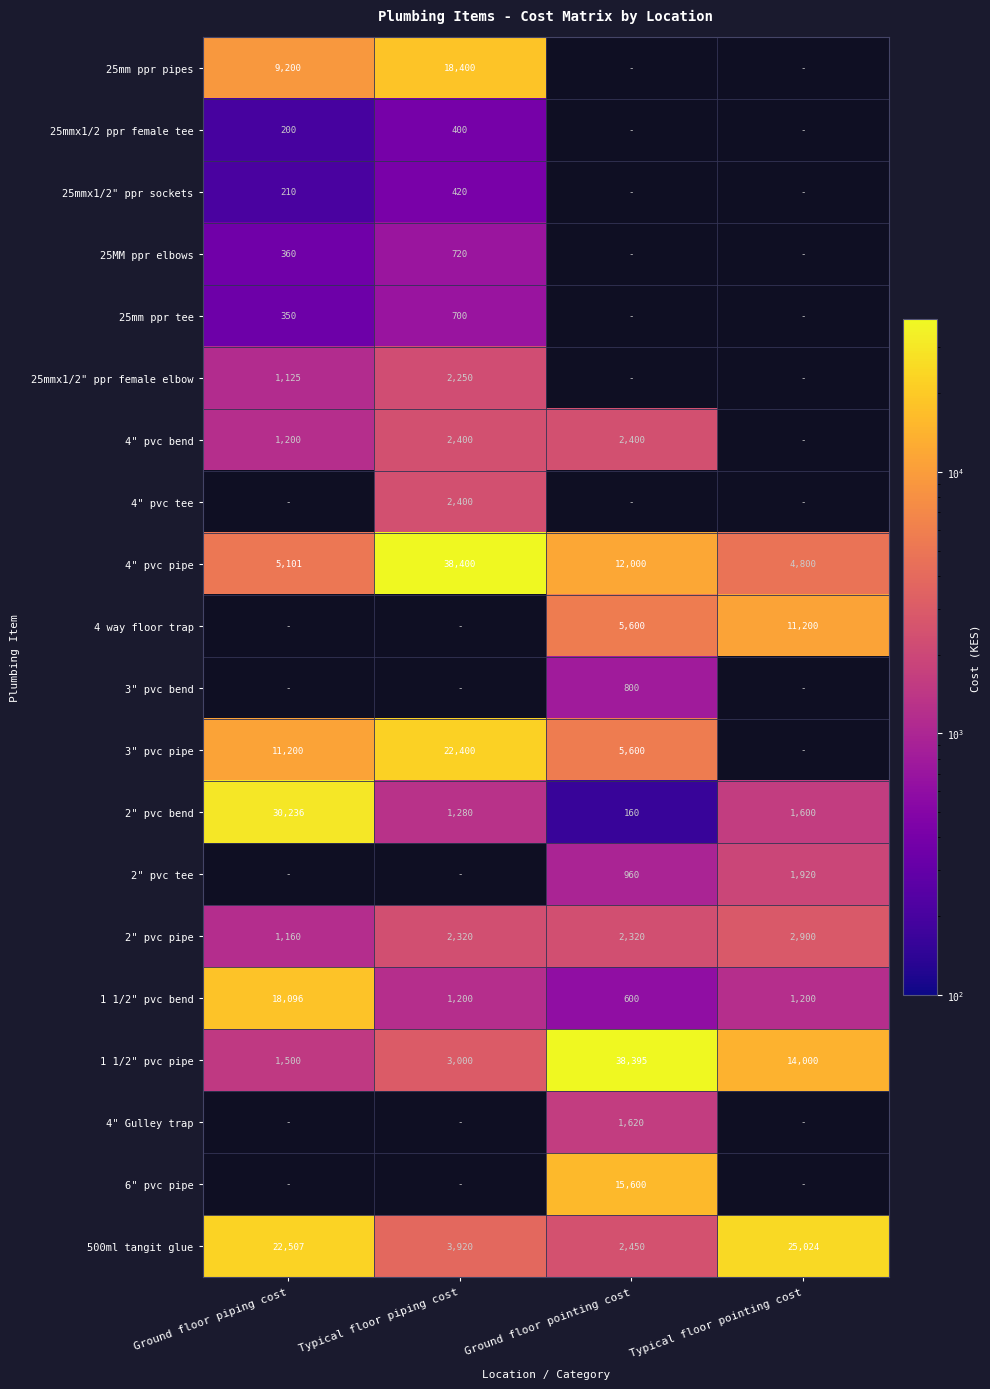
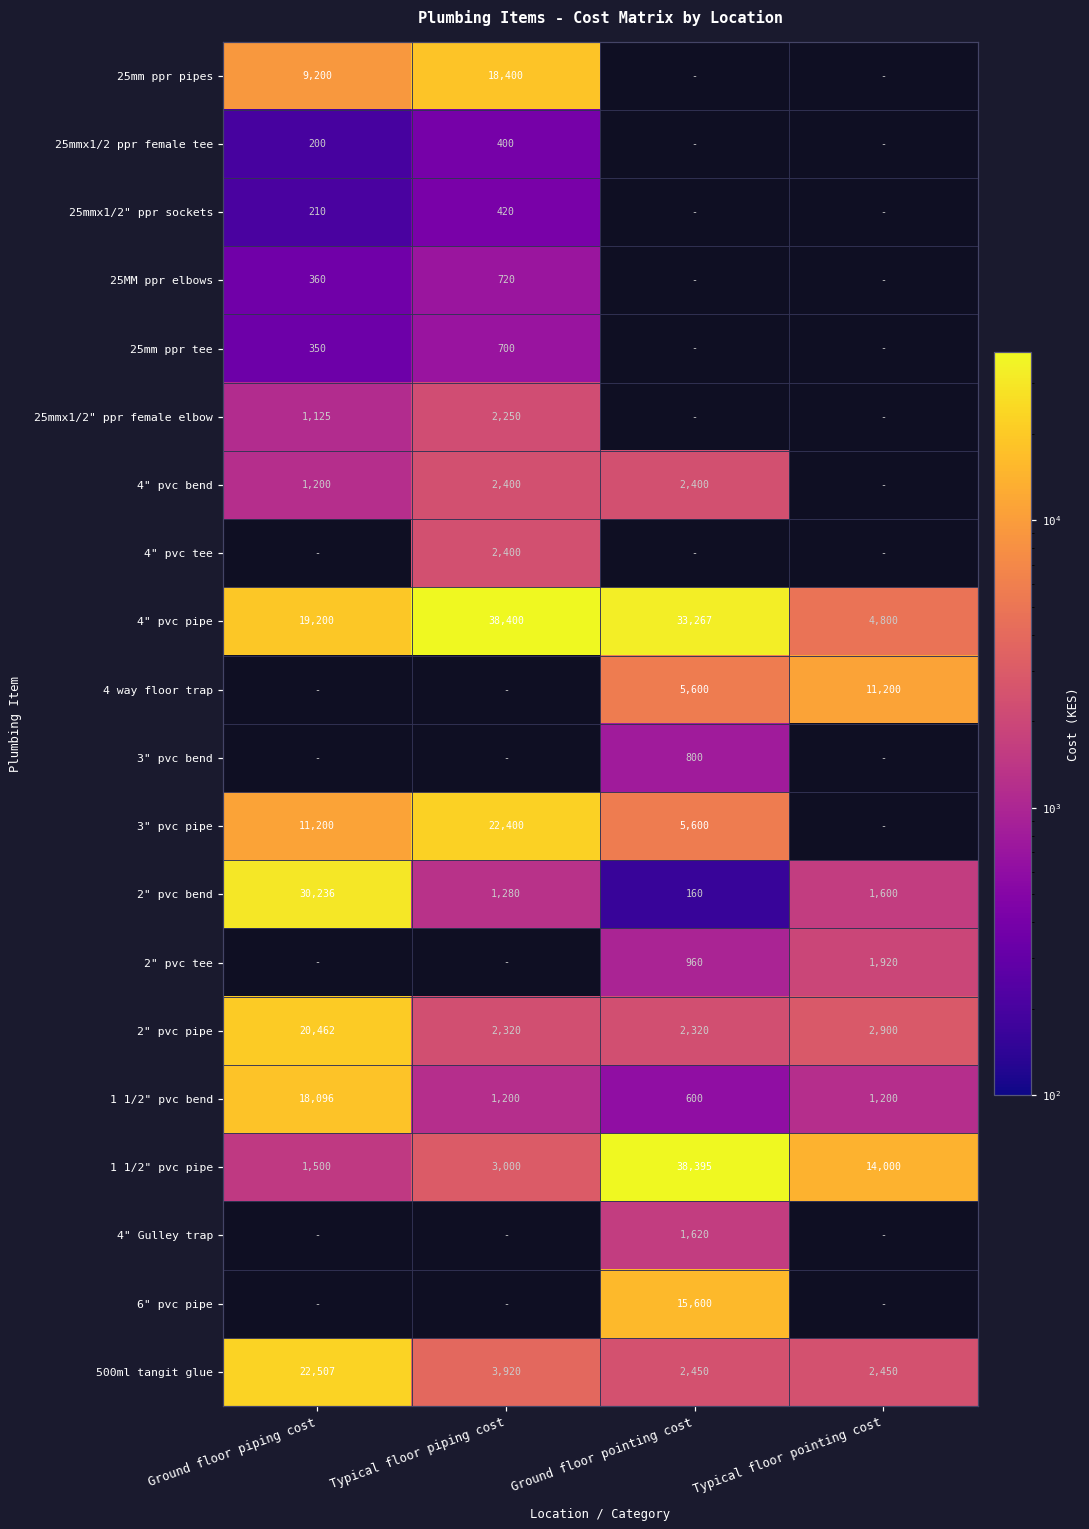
  {
    "25mm ppr pipes": {
      "Ground floor piping cost": "9,200",
      "Typical floor piping cost": "18,400"
    },
    "25mmx1/2 ppr female tee": {
      "Ground floor piping cost": "200",
      "Typical floor piping cost": "400"
    },
    "25mmx1/2\" ppr sockets": {
      "Ground floor piping cost": "210",
      "Typical floor piping cost": "420"
    },
    "25MM ppr elbows": {
      "Ground floor piping cost": "360",
      "Typical floor piping cost": "720"
    },
    "25mm ppr tee": {
      "Ground floor piping cost": "350",
      "Typical floor piping cost": "700"
    },
    "25mmx1/2\" ppr female elbow": {
      "Ground floor piping cost": "1,125",
      "Typical floor piping cost": "2,250"
    },
    "4\" pvc bend": {
      "Ground floor piping cost": "1,200",
      "Typical floor piping cost": "2,400",
      "Ground floor pointing cost": "2,400"
    },
    "4\" pvc tee": {
      "Typical floor piping cost": "2,400"
    },
    "4\" pvc pipe": {
-     "Ground floor piping cost": "5,101",
+     "Ground floor piping cost": "19,200",
      "Typical floor piping cost": "38,400",
-     "Ground floor pointing cost": "12,000",
+     "Ground floor pointing cost": "33,267",
      "Typical floor pointing cost": "4,800"
    },
    "4 way floor trap": {
      "Ground floor pointing cost": "5,600",
      "Typical floor pointing cost": "11,200"
    },
    "3\" pvc bend": {
      "Ground floor pointing cost": "800"
    },
    "3\" pvc pipe": {
      "Ground floor piping cost": "11,200",
      "Typical floor piping cost": "22,400",
      "Ground floor pointing cost": "5,600"
    },
    "2\" pvc bend": {
      "Ground floor piping cost": "30,236",
      "Typical floor piping cost": "1,280",
      "Ground floor pointing cost": "160",
      "Typical floor pointing cost": "1,600"
    },
    "2\" pvc tee": {
      "Ground floor pointing cost": "960",
      "Typical floor pointing cost": "1,920"
    },
    "2\" pvc pipe": {
-     "Ground floor piping cost": "1,160",
+     "Ground floor piping cost": "20,462",
      "Typical floor piping cost": "2,320",
      "Ground floor pointing cost": "2,320",
      "Typical floor pointing cost": "2,900"
    },
    "1 1/2\" pvc bend": {
      "Ground floor piping cost": "18,096",
      "Typical floor piping cost": "1,200",
      "Ground floor pointing cost": "600",
      "Typical floor pointing cost": "1,200"
    },
    "1 1/2\" pvc pipe": {
      "Ground floor piping cost": "1,500",
      "Typical floor piping cost": "3,000",
      "Ground floor pointing cost": "38,395",
      "Typical floor pointing cost": "14,000"
    },
    "4\" Gulley trap": {
      "Ground floor pointing cost": "1,620"
    },
    "6\" pvc pipe": {
      "Ground floor pointing cost": "15,600"
    },
    "500ml tangit glue": {
      "Ground floor piping cost": "22,507",
      "Typical floor piping cost": "3,920",
      "Ground floor pointing cost": "2,450",
-     "Typical floor pointing cost": "25,024"
+     "Typical floor pointing cost": "2,450"
    }
  }
